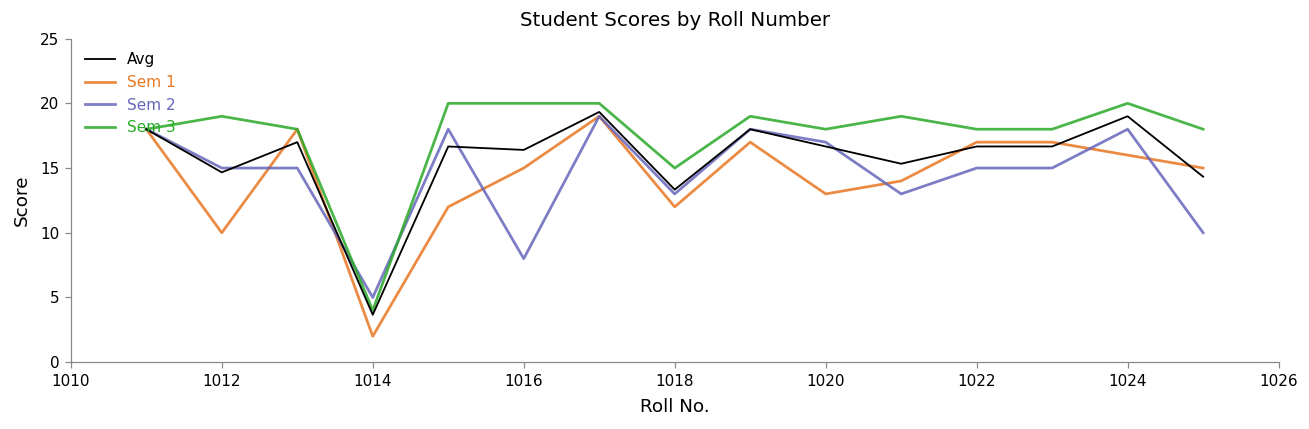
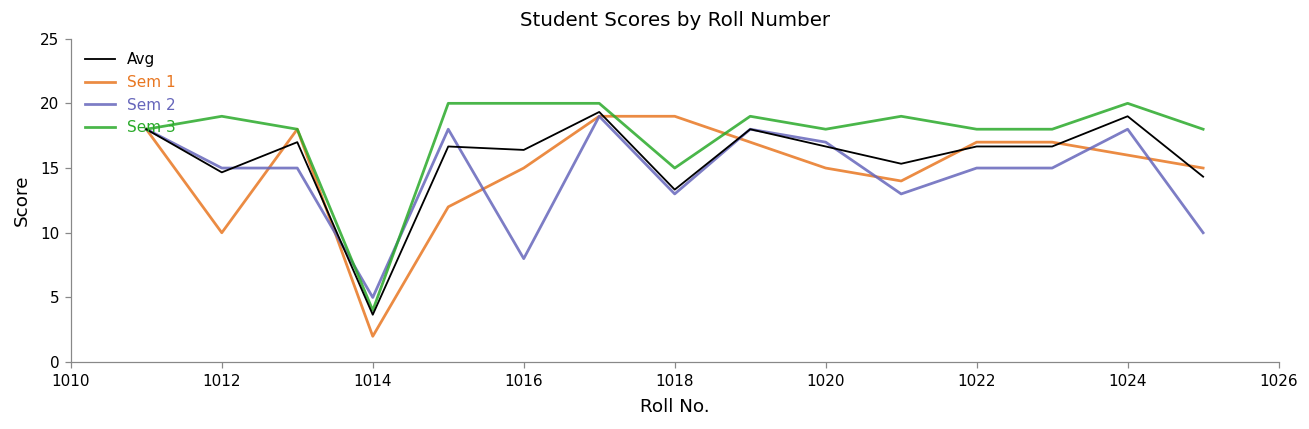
  {
    "Avg": {
      "1012": 14.7,
      "1014": 3.7,
      "1016": 16.4,
      "1018": 13.3,
      "1020": 16.7,
      "1022": 16.7,
      "1024": 19
    },
    "Sem 1": {
      "1012": 10,
      "1014": 2,
      "1016": 15,
-     "1018": 12,
-     "1020": 13,
+     "1018": 19,
+     "1020": 15,
      "1022": 17,
      "1024": 16
    },
    "Sem 2": {
      "1012": 15,
      "1014": 5,
      "1016": 8,
      "1018": 13,
      "1020": 17,
      "1022": 15,
      "1024": 18
    },
    "Sem 3": {
      "1012": 19,
      "1014": 4,
      "1016": 20,
      "1018": 15,
      "1020": 18,
      "1022": 18,
      "1024": 20
    }
  }
